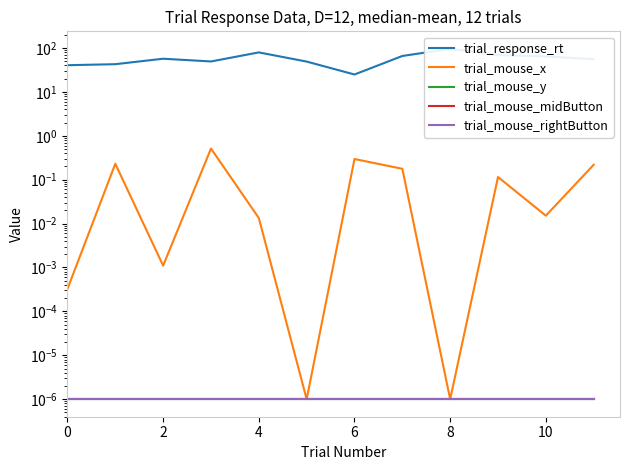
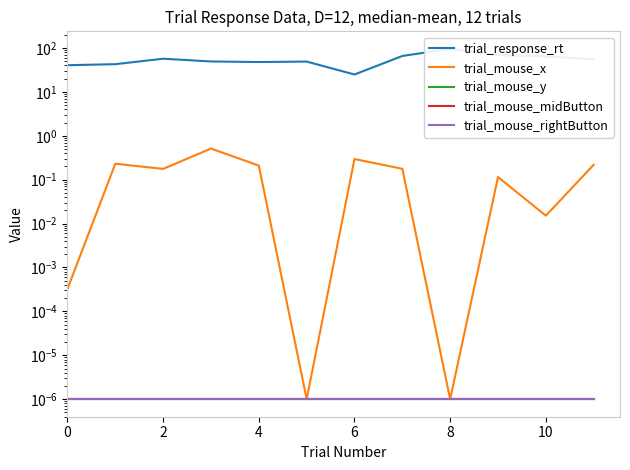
  {
    "trial_response_rt": {
      "0": 40,
      "2": 60,
-     "4": 80,
+     "4": 50,
      "6": 20
    },
    "trial_mouse_x": {
      "0": 0.0003,
-     "2": 0.0011,
-     "4": 0.013,
+     "2": 0.18,
+     "4": 0.2,
      "6": 0.3,
      "10": 0.015
    },
    "trial_mouse_rightButton": {
      "0": 0.0000010,
      "2": 0.0000010,
      "4": 0.0000010,
      "6": 0.0000010,
      "10": 0.0000010
    }
  }
